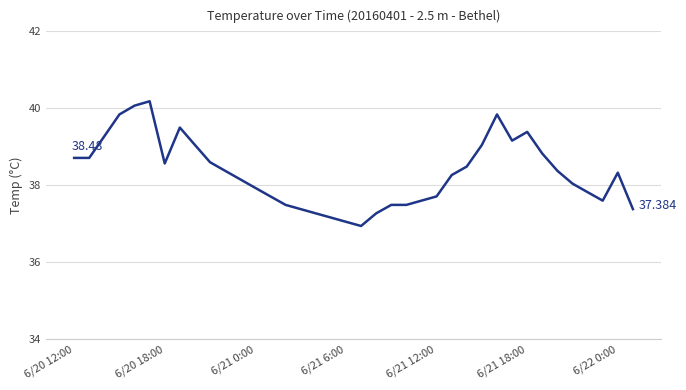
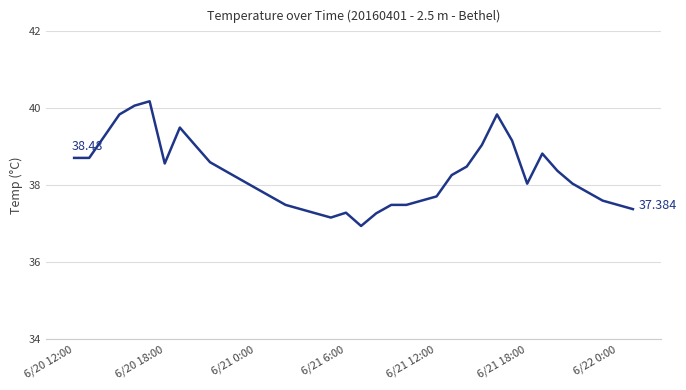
  {
    "6/20 12:00": 38.7,
    "6/20 18:00": 38.6,
    "6/21 0:00": 37.9,
-   "6/21 6:00": 37.1,
+   "6/21 6:00": 37.3,
    "6/21 12:00": 37.7,
-   "6/21 18:00": 39.4,
-   "6/22 0:00": 38.3
+   "6/21 18:00": 38.0,
+   "6/22 0:00": 37.5
  }
